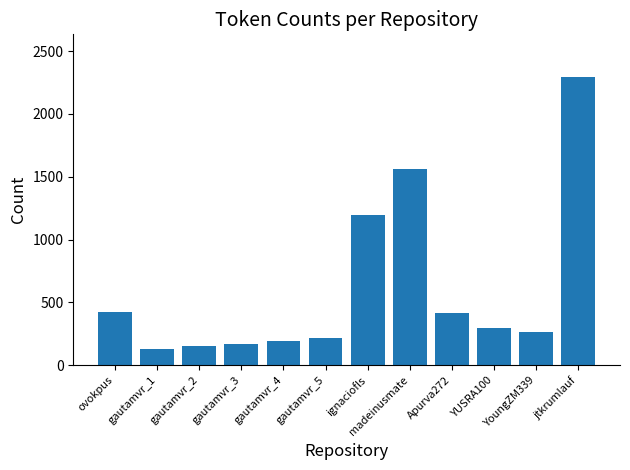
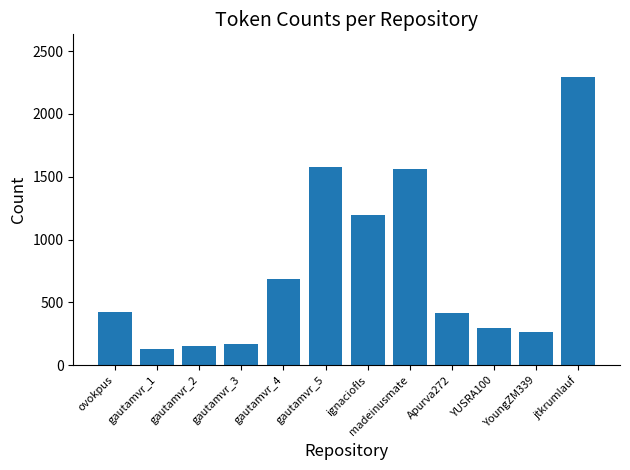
  {
    "ovokpus": 430,
    "gautamvr_1": 130,
    "gautamvr_2": 150,
    "gautamvr_3": 170,
-   "gautamvr_4": 190,
-   "gautamvr_5": 220,
+   "gautamvr_4": 680,
+   "gautamvr_5": 1580,
    "ignaciofls": 1200,
    "madeinusmate": 1560,
    "Apurva272": 420,
    "YUSRA100": 300,
    "YoungZM339": 270,
    "jtkrumlauf": 2290
  }
